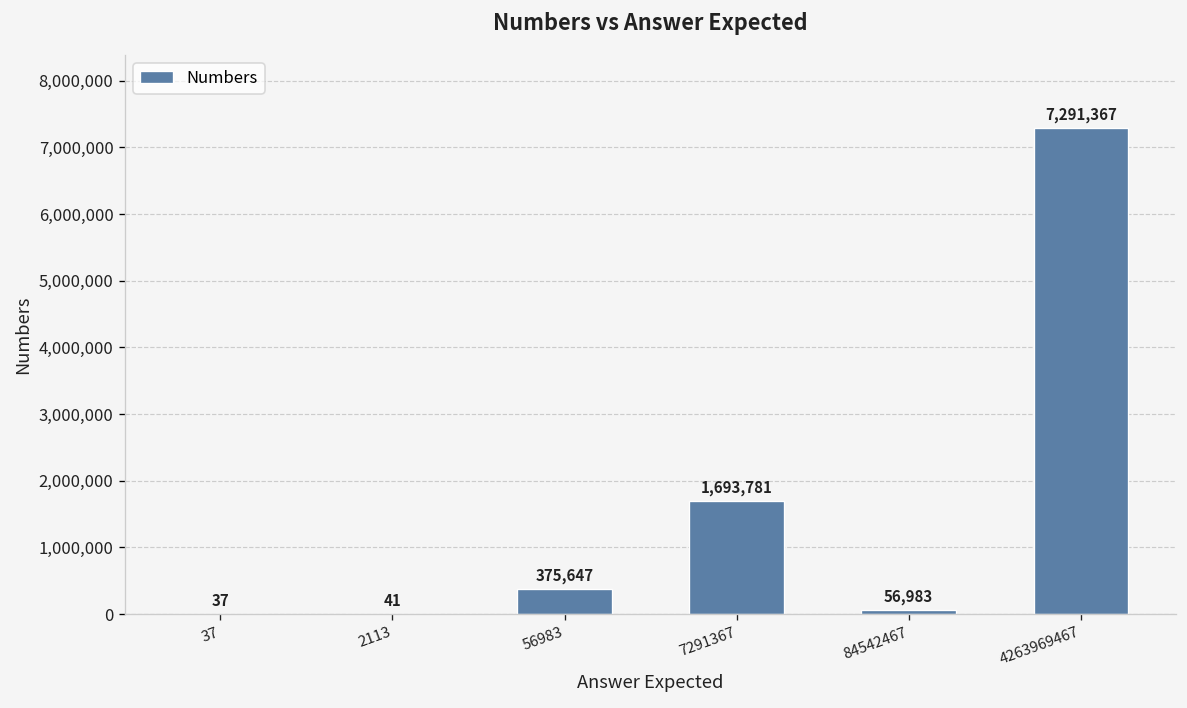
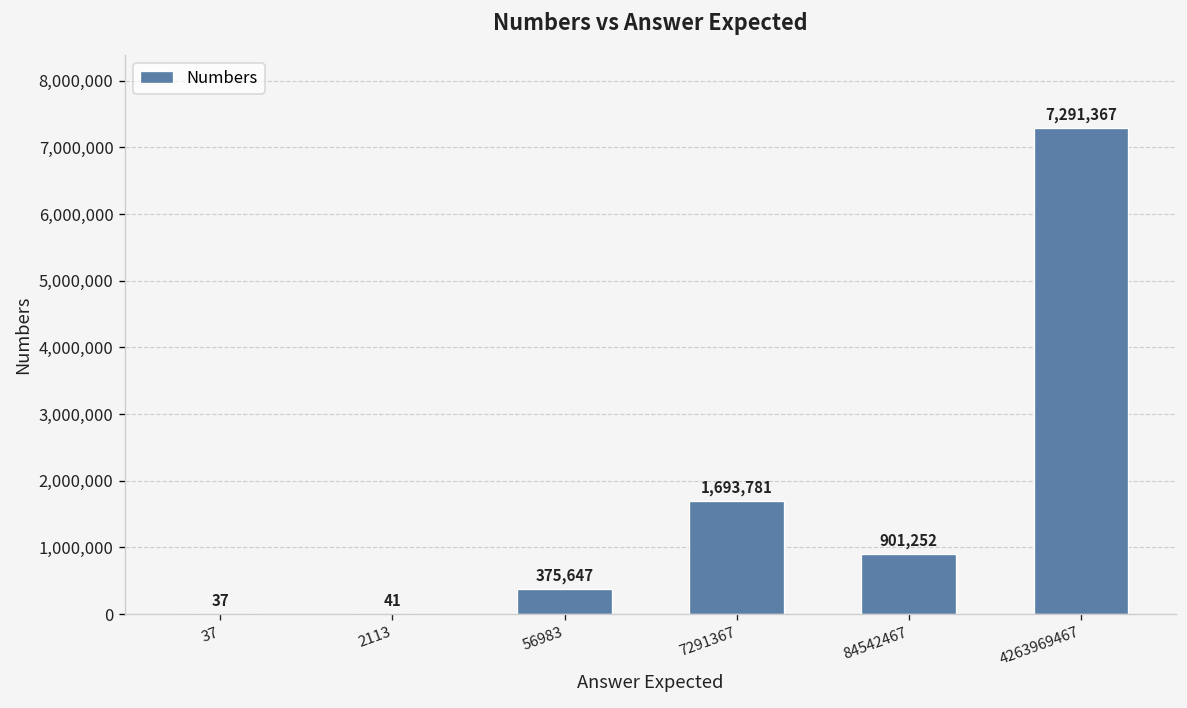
  {
    "37": "37",
    "2113": "41",
    "56983": "375,647",
    "7291367": "1,693,781",
-   "84542467": "56,983",
+   "84542467": "901,252",
    "4263969467": "7,291,367"
  }
